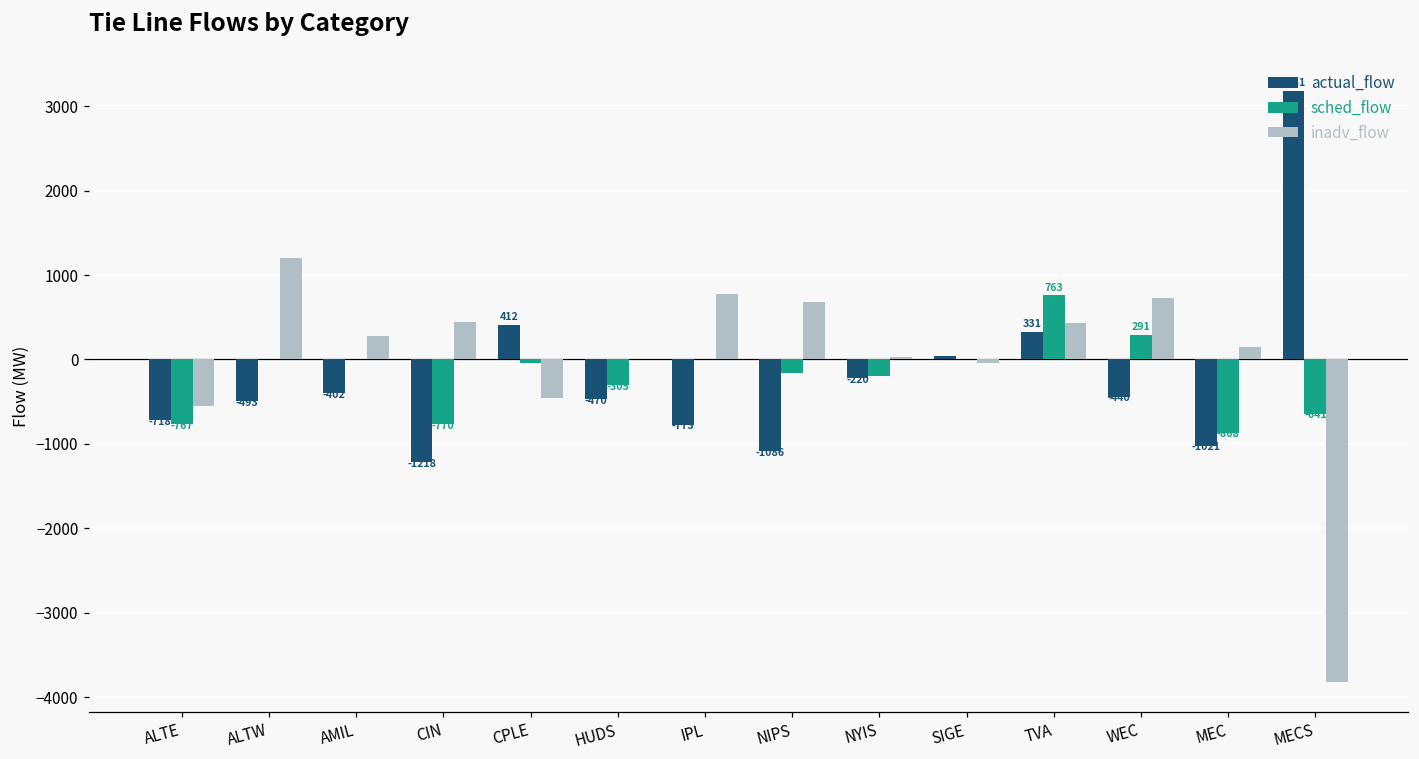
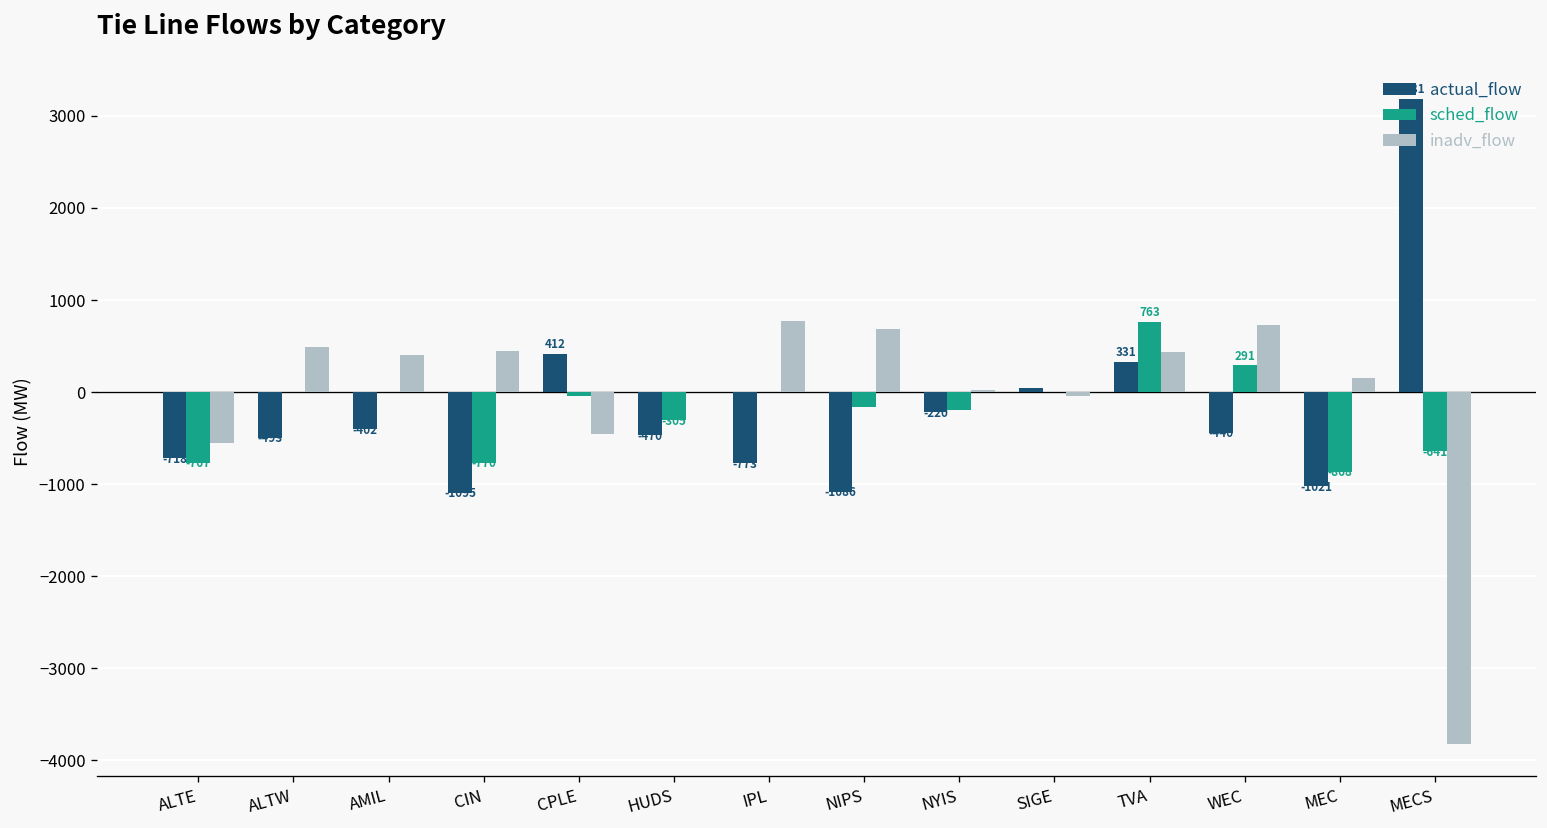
  {
    "actual_flow": {
      "ALTE": -718,
      "ALTW": -493,
      "AMIL": -402,
-     "CIN": -1218,
+     "CIN": -1095,
      "CPLE": 412,
      "HUDS": -470,
      "IPL": -773,
      "NIPS": -1086,
      "NYIS": -220,
      "TVA": 331,
      "WEC": -440,
      "MEC": -1021
    },
    "sched_flow": {
      "ALTE": -767,
      "CIN": -770,
      "TVA": 763,
      "WEC": 291,
      "MEC": -868,
      "MECS": -641
    },
    "inadv_flow": {
      "ALTE": -600,
-     "ALTW": 1200,
-     "AMIL": 300,
+     "ALTW": 500,
+     "AMIL": 400,
      "CIN": 400,
      "CPLE": -500,
      "HUDS": 0,
      "IPL": 800,
      "NIPS": 700,
      "SIGE": 0,
      "TVA": 400,
      "WEC": 700,
      "MEC": 200,
      "MECS": -3800
    }
  }
